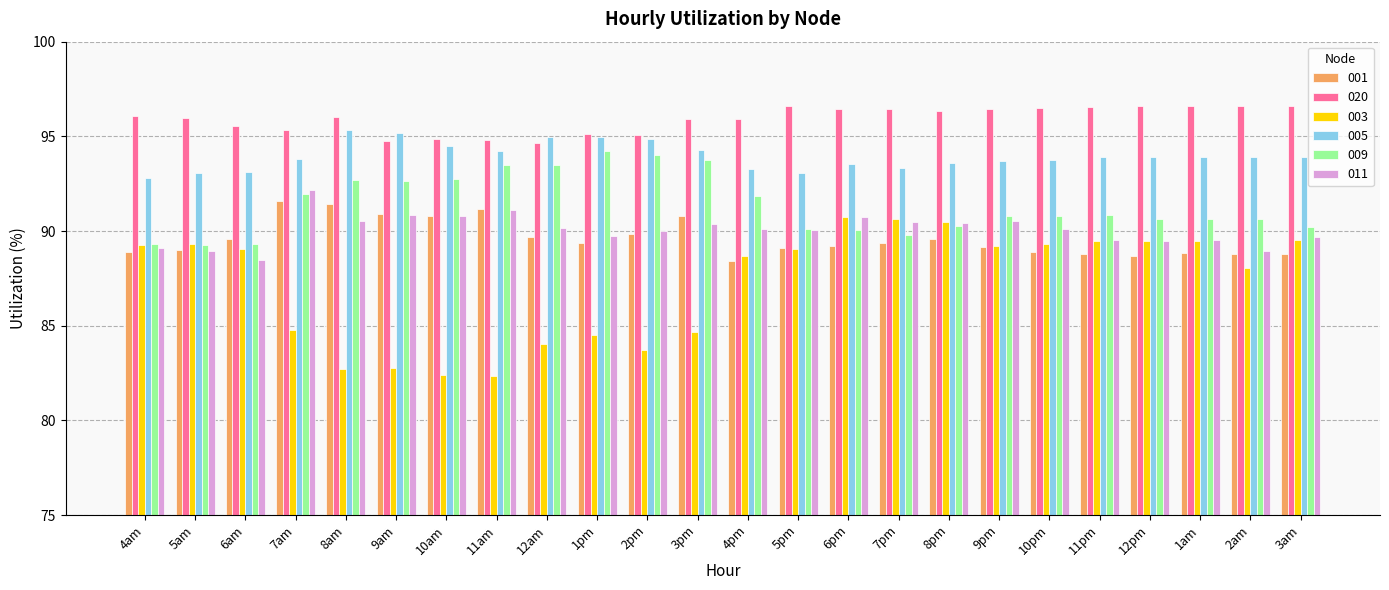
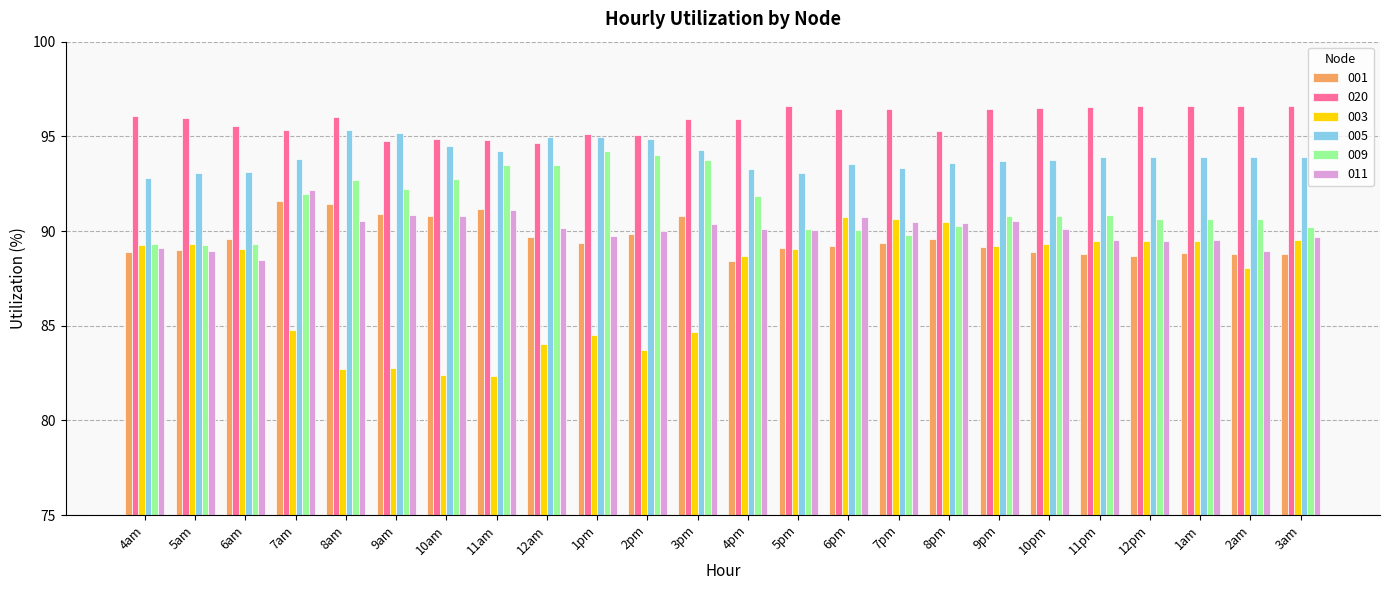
  {
    "001": {
      "4am": 88.9,
      "5am": 89.0,
      "6am": 89.6,
      "7am": 91.6,
      "8am": 91.4,
      "9am": 90.9,
      "10am": 90.8,
      "11am": 91.2,
      "12am": 89.7,
      "1pm": 89.4,
      "2pm": 89.8,
      "3pm": 90.8,
      "4pm": 88.4,
      "5pm": 89.1,
      "6pm": 89.2,
      "7pm": 89.4,
      "8pm": 89.6,
      "9pm": 89.2,
      "10pm": 88.9,
      "11pm": 88.8,
      "12pm": 88.7,
      "1am": 88.8,
      "2am": 88.8,
      "3am": 88.8
    },
    "020": {
      "4am": 96.1,
      "5am": 96.0,
      "6am": 95.6,
      "7am": 95.3,
      "8am": 96.0,
      "9am": 94.8,
      "10am": 94.8,
      "11am": 94.8,
      "12am": 94.7,
      "1pm": 95.1,
      "2pm": 95.1,
      "3pm": 95.9,
      "4pm": 95.9,
      "5pm": 96.6,
      "6pm": 96.4,
      "7pm": 96.5,
-     "8pm": 96.3,
+     "8pm": 95.3,
      "9pm": 96.4,
      "10pm": 96.5,
      "11pm": 96.6,
      "12pm": 96.6,
      "1am": 96.6,
      "2am": 96.6,
      "3am": 96.6
    },
    "003": {
      "4am": 89.3,
      "5am": 89.3,
      "6am": 89.0,
      "7am": 84.8,
      "8am": 82.7,
      "9am": 82.8,
      "10am": 82.4,
      "11am": 82.3,
      "12am": 84.0,
      "1pm": 84.5,
      "2pm": 83.7,
      "3pm": 84.6,
      "4pm": 88.7,
      "5pm": 89.1,
      "6pm": 90.7,
      "7pm": 90.6,
      "8pm": 90.5,
      "9pm": 89.2,
      "10pm": 89.3,
      "11pm": 89.5,
      "12pm": 89.5,
      "1am": 89.5,
      "2am": 88.1,
      "3am": 89.5
    },
    "005": {
      "4am": 92.8,
      "5am": 93.1,
      "6am": 93.1,
      "7am": 93.8,
      "8am": 95.3,
      "9am": 95.2,
      "10am": 94.5,
      "11am": 94.2,
      "12am": 95.0,
      "1pm": 95.0,
      "2pm": 94.9,
      "3pm": 94.3,
      "4pm": 93.3,
      "5pm": 93.1,
      "6pm": 93.5,
      "7pm": 93.3,
      "8pm": 93.6,
      "9pm": 93.7,
      "10pm": 93.7,
      "11pm": 93.9,
      "12pm": 93.9,
      "1am": 93.9,
      "2am": 93.9,
      "3am": 93.9
    },
    "009": {
      "4am": 89.3,
      "5am": 89.3,
      "6am": 89.3,
      "7am": 91.9,
      "8am": 92.7,
-     "9am": 92.6,
+     "9am": 92.2,
      "10am": 92.7,
      "11am": 93.5,
      "12am": 93.5,
      "1pm": 94.2,
      "2pm": 94.0,
      "3pm": 93.8,
      "4pm": 91.9,
      "5pm": 90.1,
      "6pm": 90.0,
      "7pm": 89.8,
      "8pm": 90.2,
      "9pm": 90.8,
      "10pm": 90.8,
      "11pm": 90.8,
      "12pm": 90.6,
      "1am": 90.6,
      "2am": 90.6,
      "3am": 90.2
    },
    "011": {
      "4am": 89.1,
      "5am": 88.9,
      "6am": 88.5,
      "7am": 92.2,
      "8am": 90.5,
      "9am": 90.8,
      "10am": 90.8,
      "11am": 91.1,
      "12am": 90.2,
      "1pm": 89.7,
      "2pm": 90.0,
      "3pm": 90.4,
      "4pm": 90.1,
      "5pm": 90.0,
      "6pm": 90.7,
      "7pm": 90.5,
      "8pm": 90.4,
      "9pm": 90.5,
      "10pm": 90.1,
      "11pm": 89.5,
      "12pm": 89.5,
      "1am": 89.5,
      "2am": 88.9,
      "3am": 89.7
    }
  }
